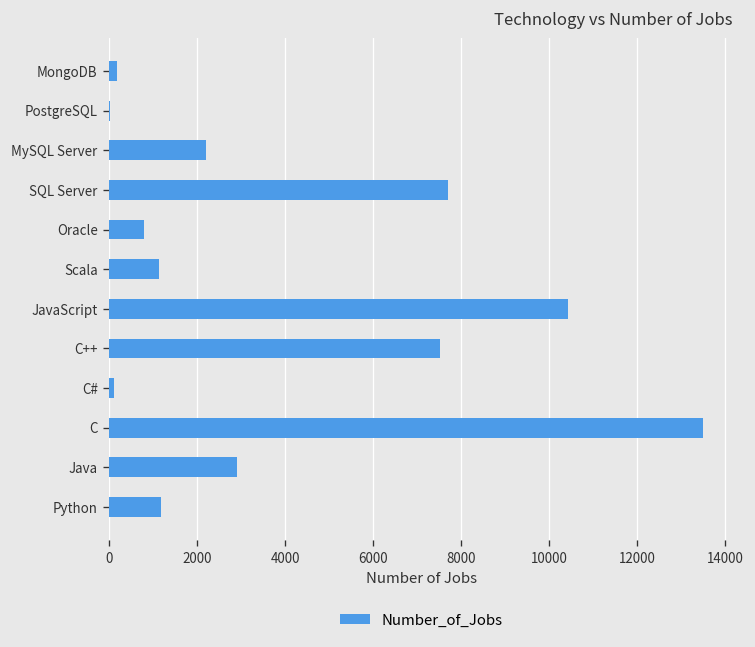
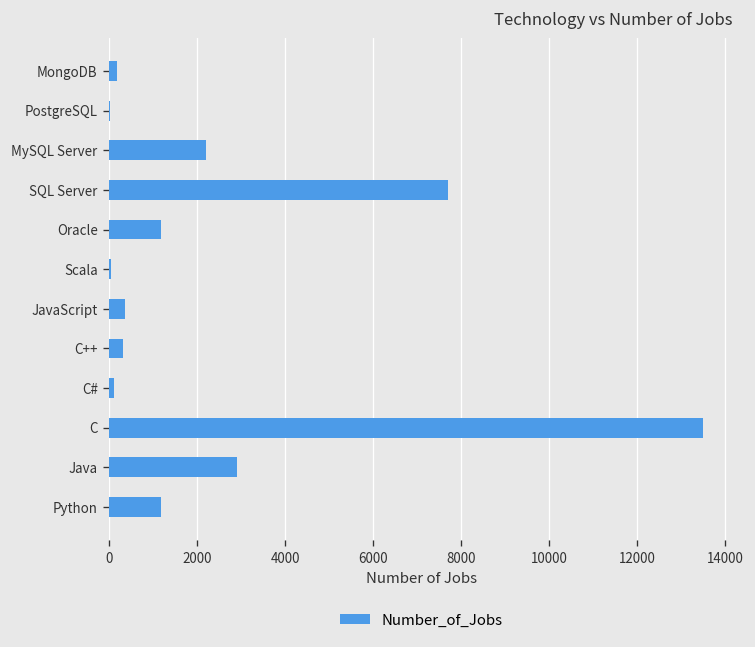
  {
    "MongoDB": 200,
    "MySQL Server": 2200,
    "SQL Server": 7700,
-   "Oracle": 800,
-   "Scala": 1100,
-   "JavaScript": 10400,
-   "C++": 7500,
+   "Oracle": 1200,
+   "Scala": 0,
+   "JavaScript": 400,
+   "C++": 300,
    "C#": 100,
    "C": 13500,
    "Java": 2900,
    "Python": 1200
  }
